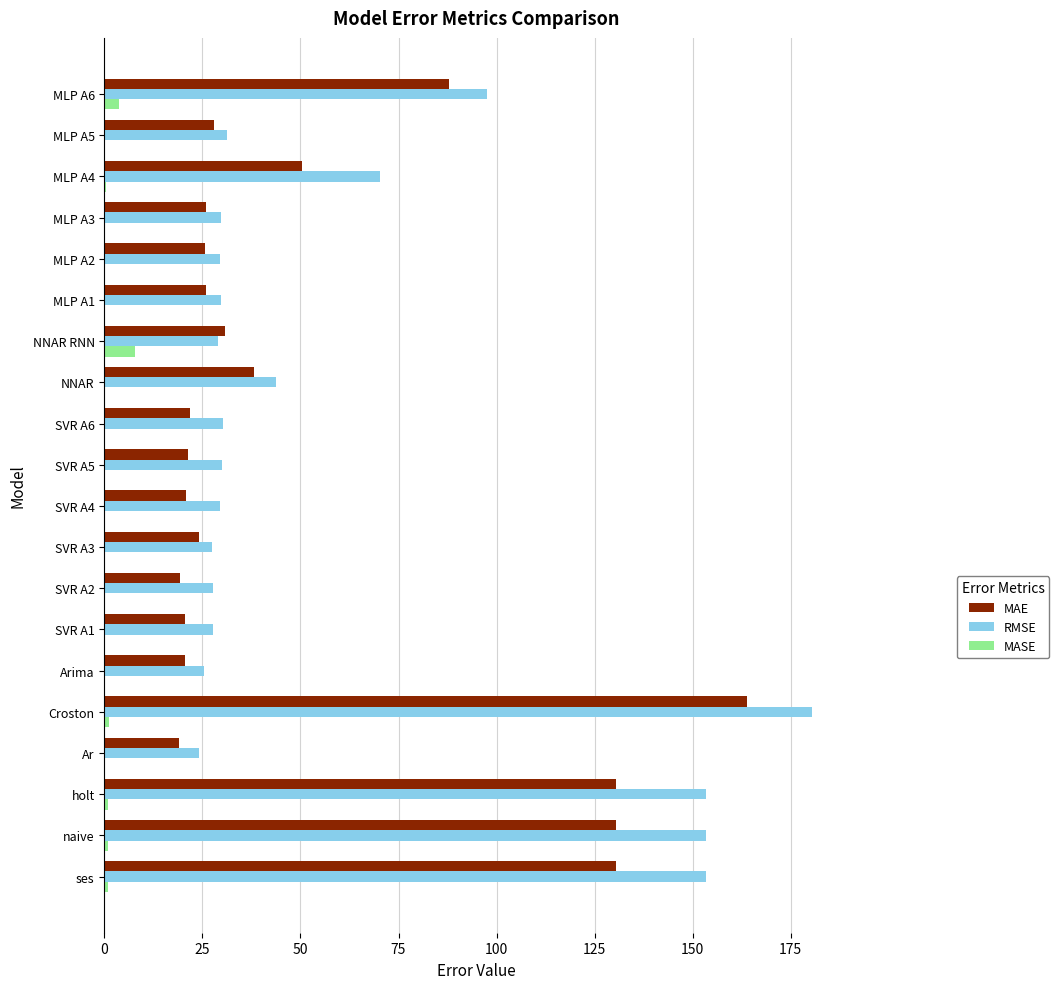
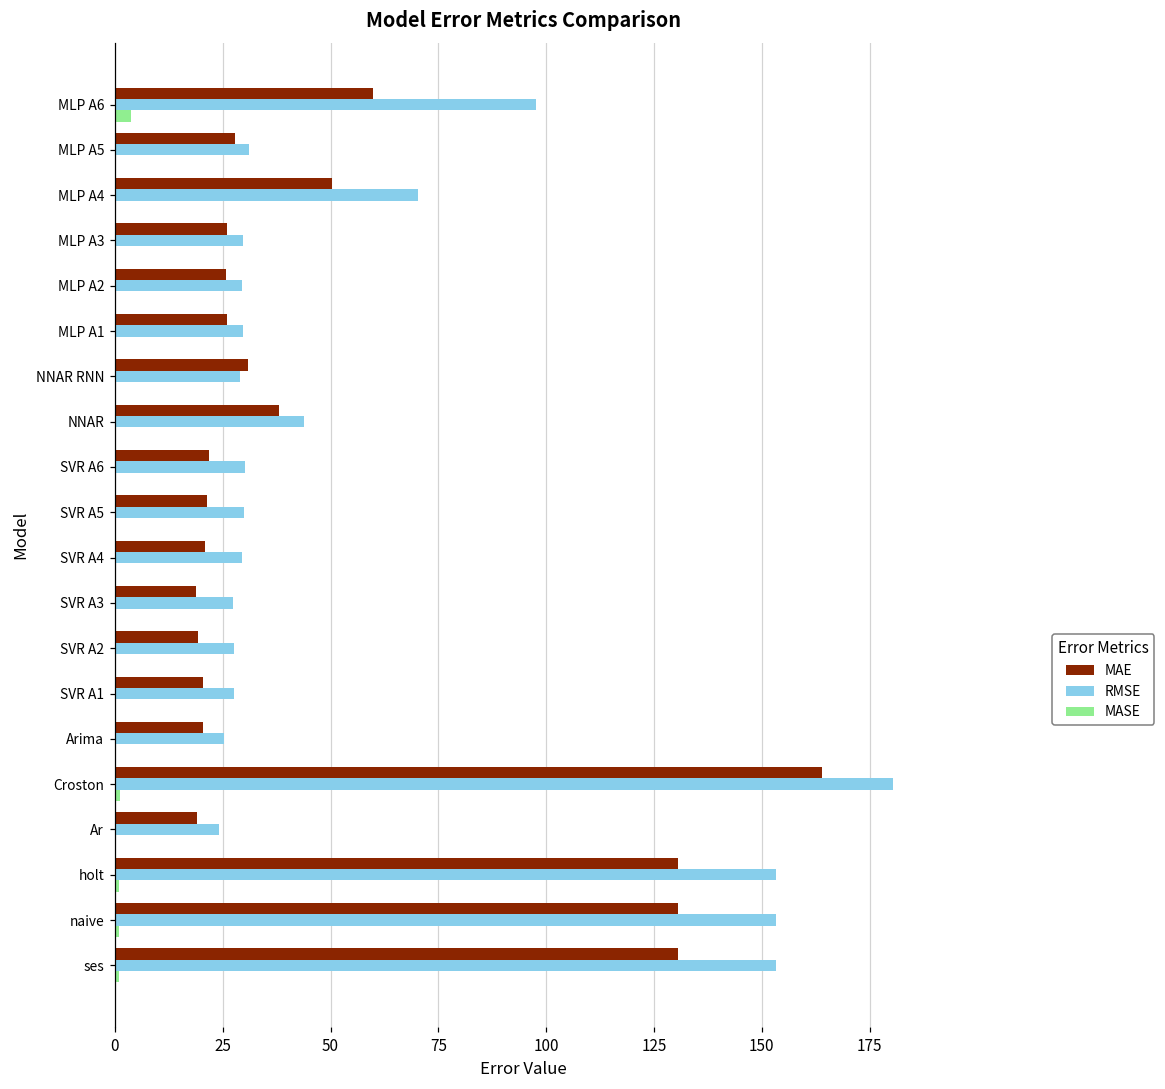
  {
    "MAE": {
-     "MLP A6": 88,
+     "MLP A6": 60,
      "MLP A5": 28,
      "MLP A4": 50,
      "MLP A3": 26,
      "MLP A2": 26,
      "MLP A1": 26,
      "NNAR RNN": 31,
      "NNAR": 38,
      "SVR A6": 22,
      "SVR A5": 21,
      "SVR A4": 21,
-     "SVR A3": 24,
+     "SVR A3": 19,
      "SVR A2": 19,
      "SVR A1": 21,
      "Arima": 20,
      "Croston": 164,
      "Ar": 19,
      "holt": 131,
      "naive": 131,
      "ses": 131
    },
    "RMSE": {
      "MLP A6": 98,
      "MLP A5": 31,
      "MLP A4": 70,
      "MLP A3": 30,
      "MLP A2": 30,
      "MLP A1": 30,
      "NNAR RNN": 29,
      "NNAR": 44,
      "SVR A6": 30,
      "SVR A5": 30,
      "SVR A4": 29,
      "SVR A3": 27,
      "SVR A2": 28,
      "SVR A1": 28,
      "Arima": 25,
      "Croston": 180,
      "Ar": 24,
      "holt": 153,
      "naive": 153,
      "ses": 153
    },
    "MASE": {
      "MLP A6": 4,
-     "NNAR RNN": 8,
+     "NNAR RNN": 0,
      "Croston": 1,
      "holt": 1,
      "naive": 1,
      "ses": 1
    }
  }
